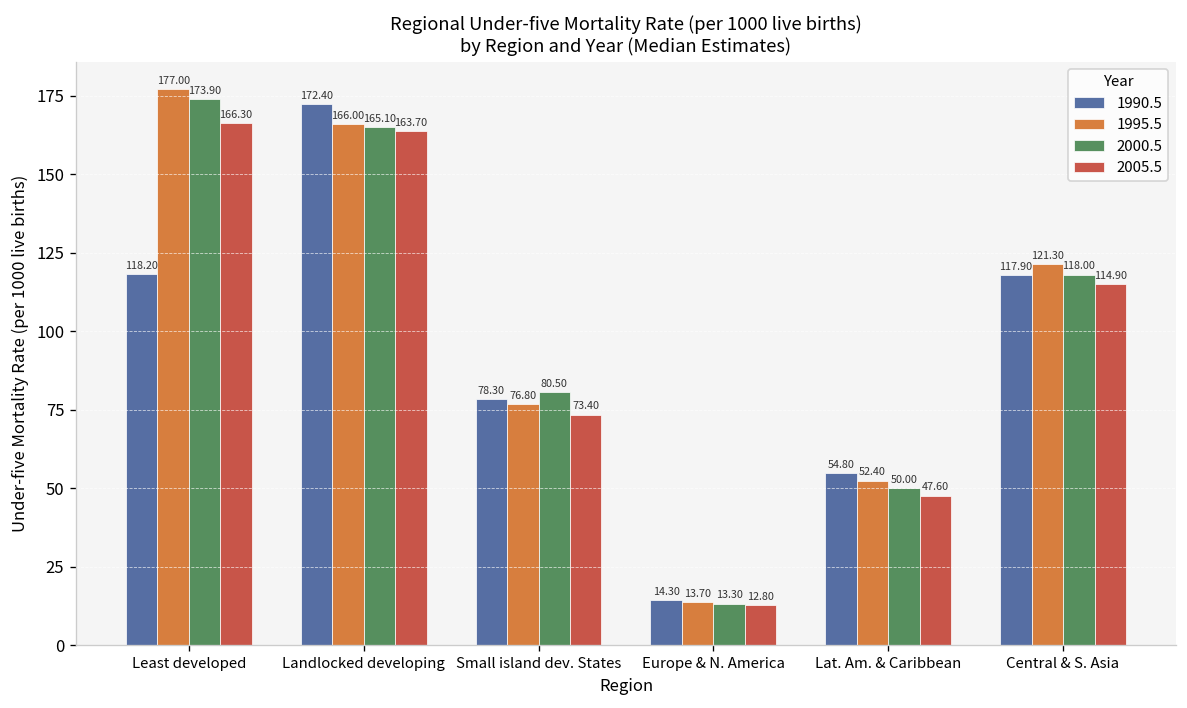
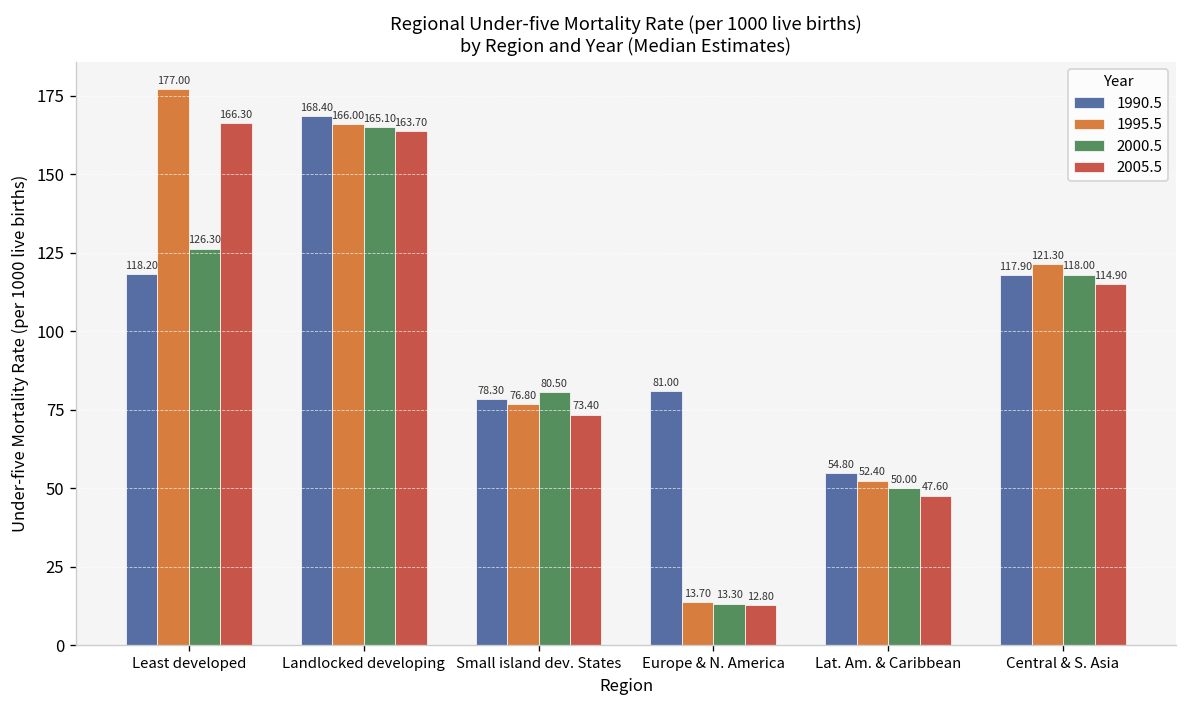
  {
    "1990.5": {
      "Least developed": 118.20,
-     "Landlocked developing": 172.40,
+     "Landlocked developing": 168.40,
      "Small island dev. States": 78.30,
-     "Europe & N. America": 14.30,
+     "Europe & N. America": 81.00,
      "Lat. Am. & Caribbean": 54.80,
      "Central & S. Asia": 117.90
    },
    "2000.5": {
-     "Least developed": 173.90,
+     "Least developed": 126.30,
      "Landlocked developing": 165.10,
      "Small island dev. States": 80.50,
      "Europe & N. America": 13.30,
      "Lat. Am. & Caribbean": 50.00,
      "Central & S. Asia": 118.00
    }
  }
